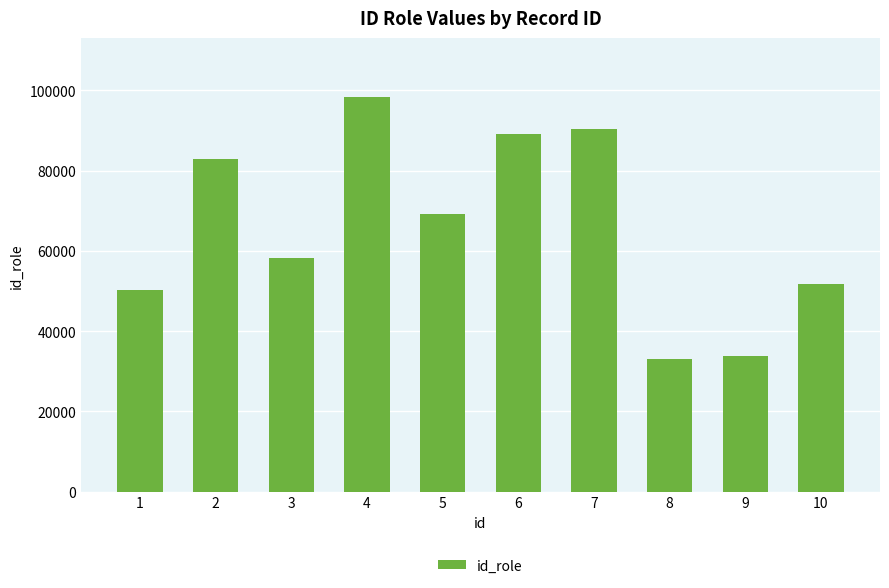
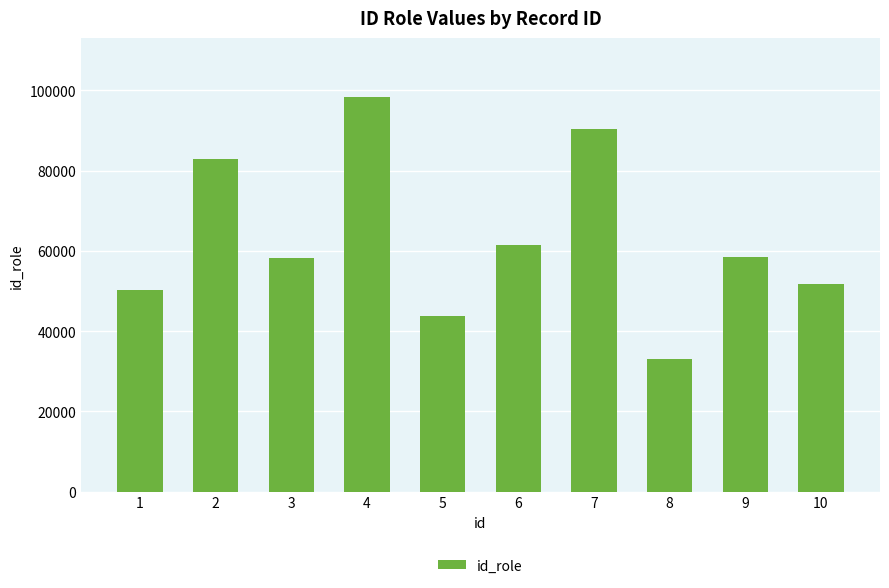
  {
    "1": 50000,
    "2": 83000,
    "3": 58000,
    "4": 98000,
-   "5": 69000,
-   "6": 89000,
+   "5": 44000,
+   "6": 61000,
    "7": 90000,
    "8": 33000,
-   "9": 34000,
+   "9": 58000,
    "10": 52000
  }
